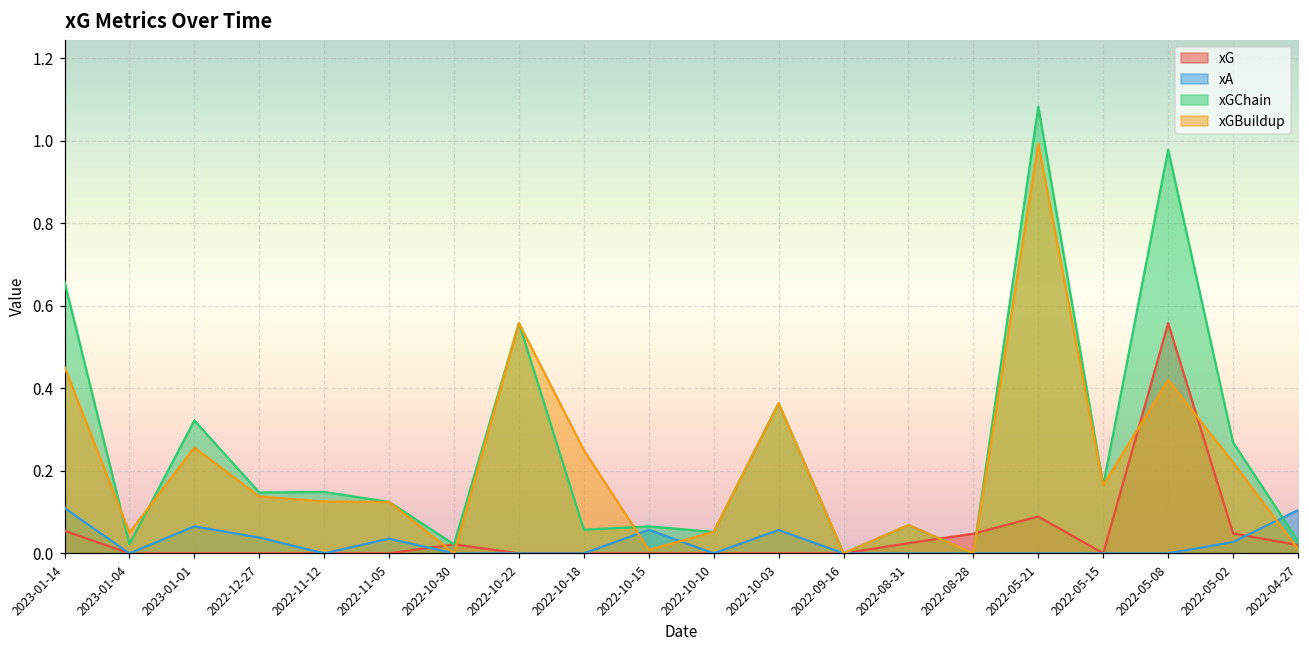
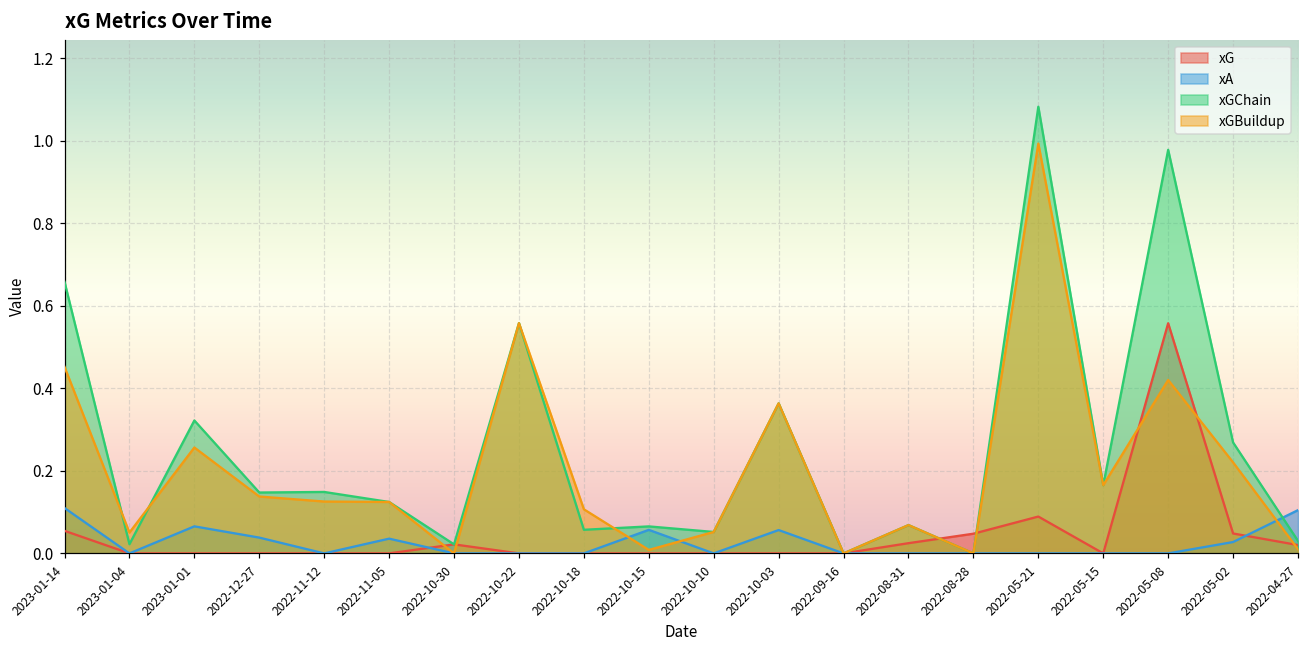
  {
    "xG": {
      "2023-01-14": 0.05,
      "2023-01-01": 0.00,
      "2022-12-27": 0.00,
      "2022-11-05": 0.00,
      "2022-10-15": 0.00,
      "2022-10-03": 0.00,
      "2022-08-31": 0.02,
      "2022-08-28": 0.05,
      "2022-05-21": 0.09,
      "2022-05-08": 0.56,
      "2022-05-02": 0.05,
      "2022-04-27": 0.02
    },
    "xA": {
      "2023-01-14": 0.11,
      "2023-01-01": 0.07,
      "2022-12-27": 0.04,
      "2022-11-05": 0.04,
      "2022-10-15": 0.06,
      "2022-10-03": 0.06,
      "2022-08-31": 0.00,
      "2022-05-21": 0.00,
      "2022-05-08": 0.00,
      "2022-05-02": 0.03,
      "2022-04-27": 0.10
    },
    "xGChain": {
      "2023-01-14": 0.66,
      "2023-01-04": 0.02,
      "2023-01-01": 0.32,
      "2022-12-27": 0.15,
      "2022-11-12": 0.15,
      "2022-10-18": 0.06,
      "2022-10-15": 0.07,
      "2022-05-21": 1.08,
      "2022-05-08": 0.98,
      "2022-05-02": 0.27,
      "2022-04-27": 0.03
    },
    "xGBuildup": {
      "2023-01-14": 0.45,
      "2023-01-04": 0.05,
      "2023-01-01": 0.26,
      "2022-12-27": 0.14,
      "2022-11-12": 0.13,
-     "2022-10-18": 0.25,
+     "2022-10-18": 0.11,
      "2022-10-15": 0.01,
      "2022-05-21": 0.99,
      "2022-05-08": 0.42,
      "2022-05-02": 0.22,
      "2022-04-27": 0.01
    }
  }
